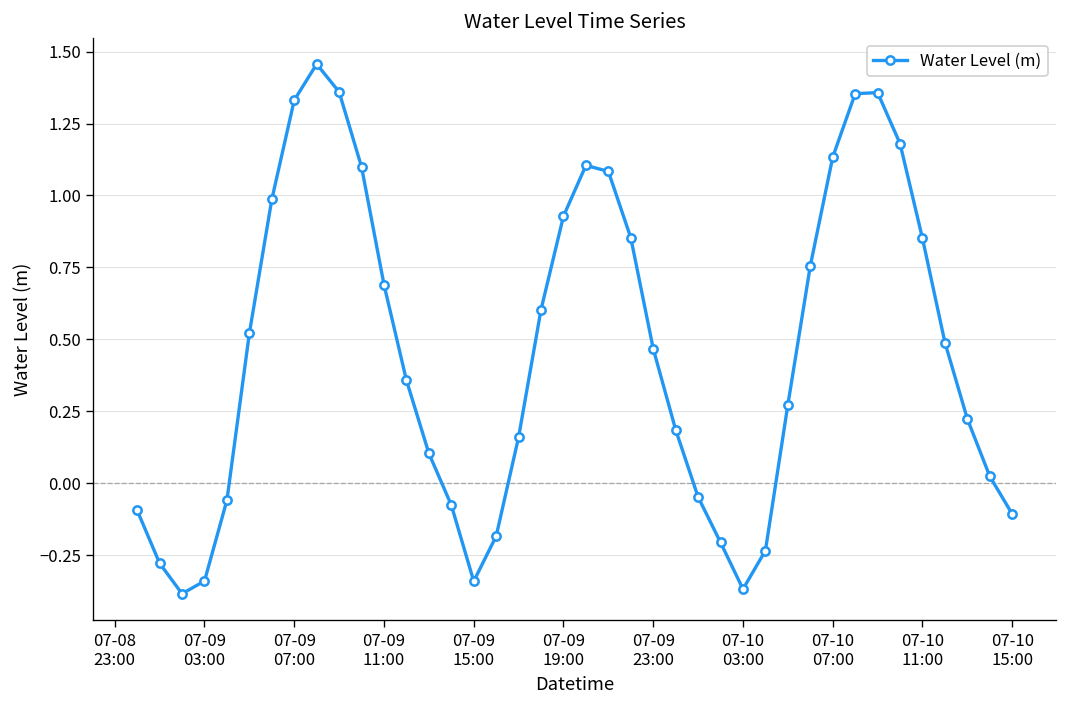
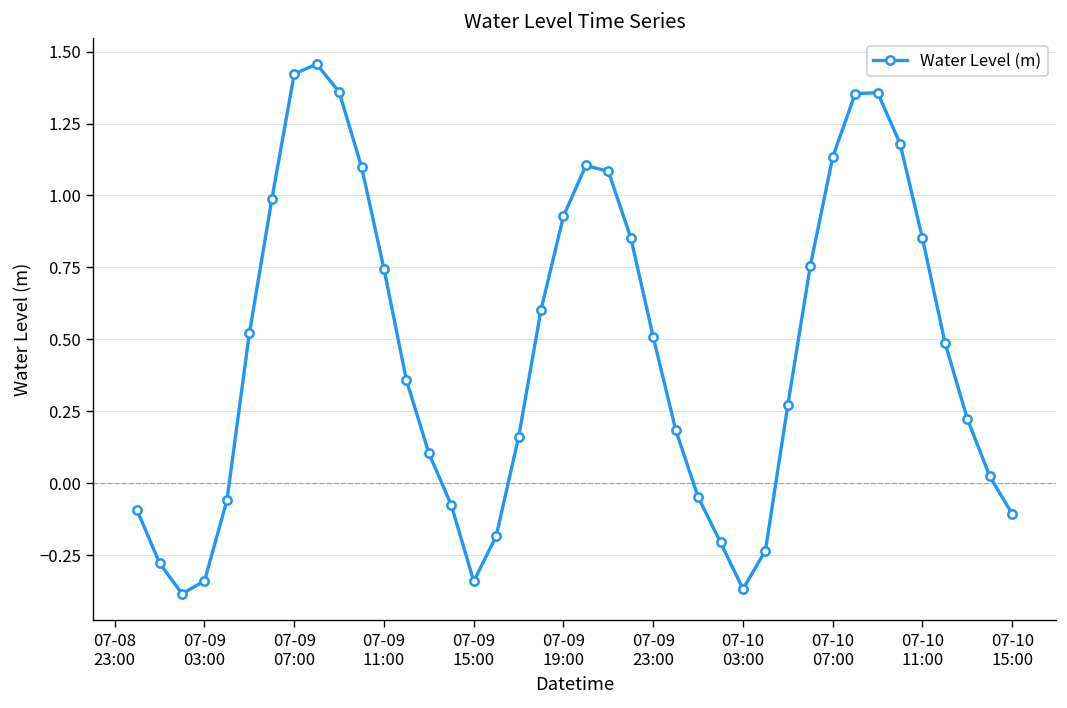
  {
    "07-09 03:00": -0.34,
-   "07-09 07:00": 1.33,
-   "07-09 11:00": 0.69,
+   "07-09 07:00": 1.42,
+   "07-09 11:00": 0.74,
    "07-09 15:00": -0.34,
    "07-09 19:00": 0.93,
-   "07-09 23:00": 0.47,
+   "07-09 23:00": 0.51,
    "07-10 03:00": -0.37,
    "07-10 07:00": 1.13,
    "07-10 11:00": 0.85,
    "07-10 15:00": -0.11
  }
